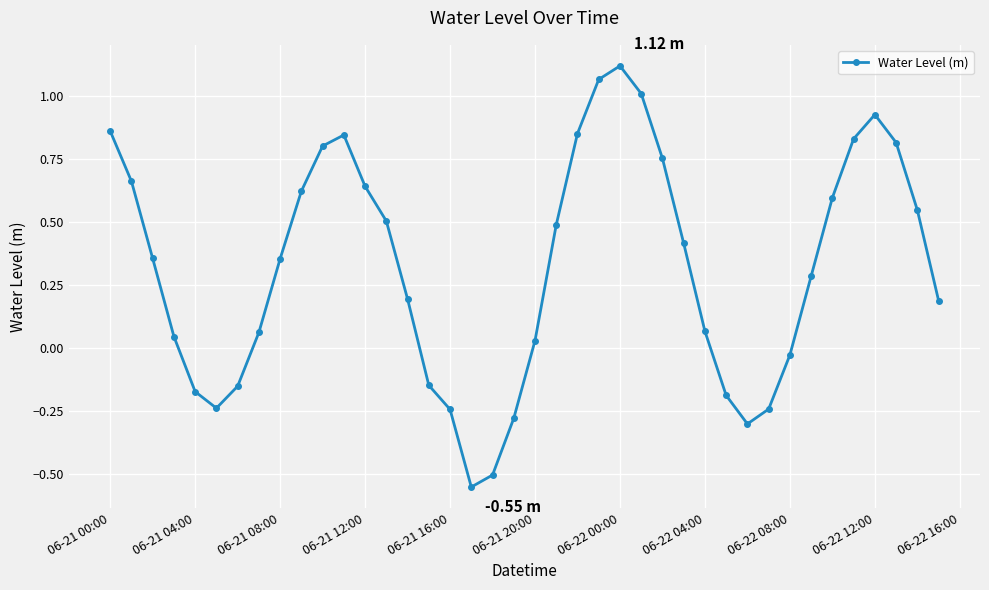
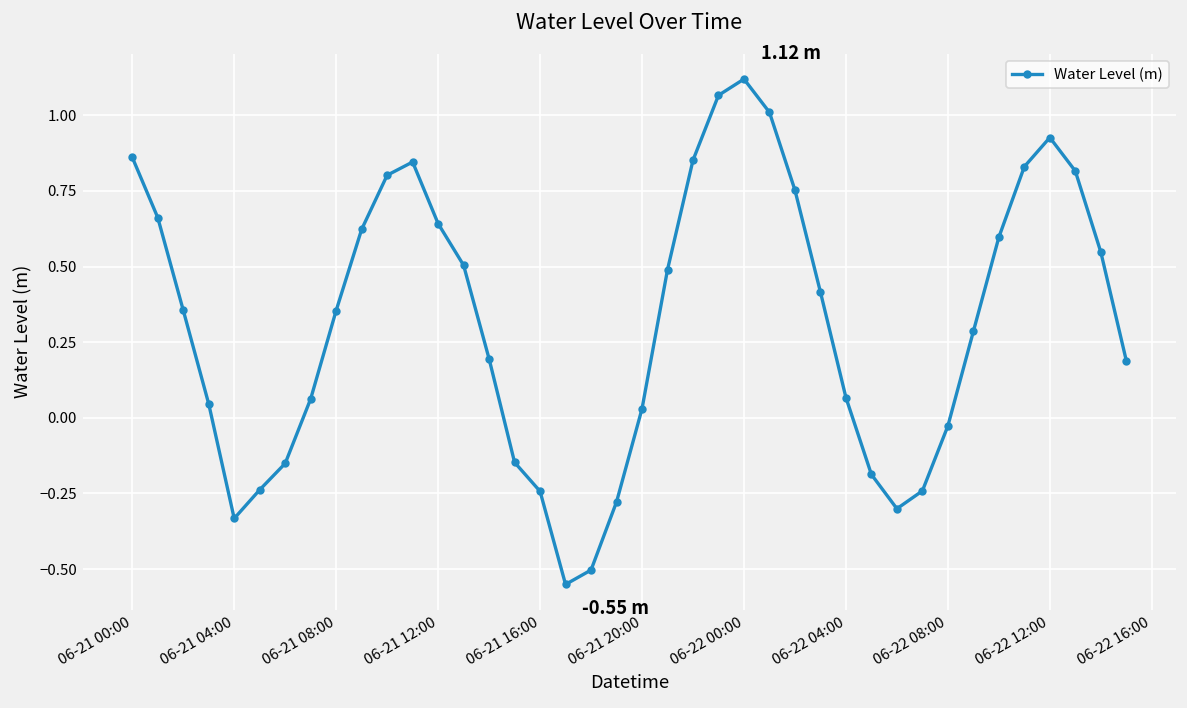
  {
    "06-21 00:00": 0.86,
-   "06-21 04:00": -0.17,
+   "06-21 04:00": -0.33,
    "06-21 08:00": 0.35,
    "06-21 12:00": 0.64,
    "06-21 16:00": -0.24,
    "06-21 20:00": 0.03,
    "06-22 04:00": 0.07,
    "06-22 08:00": -0.03,
    "06-22 12:00": 0.93
  }
